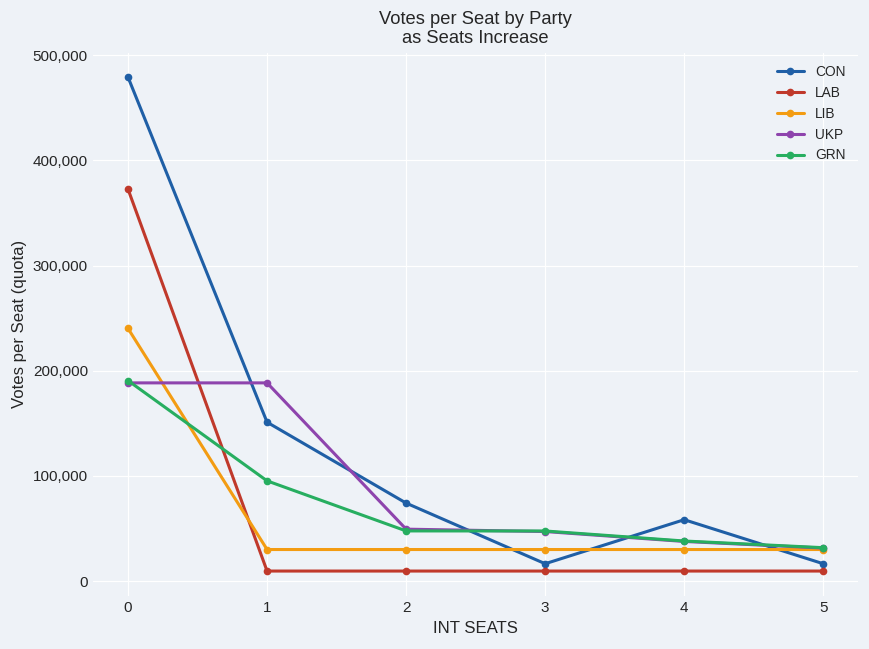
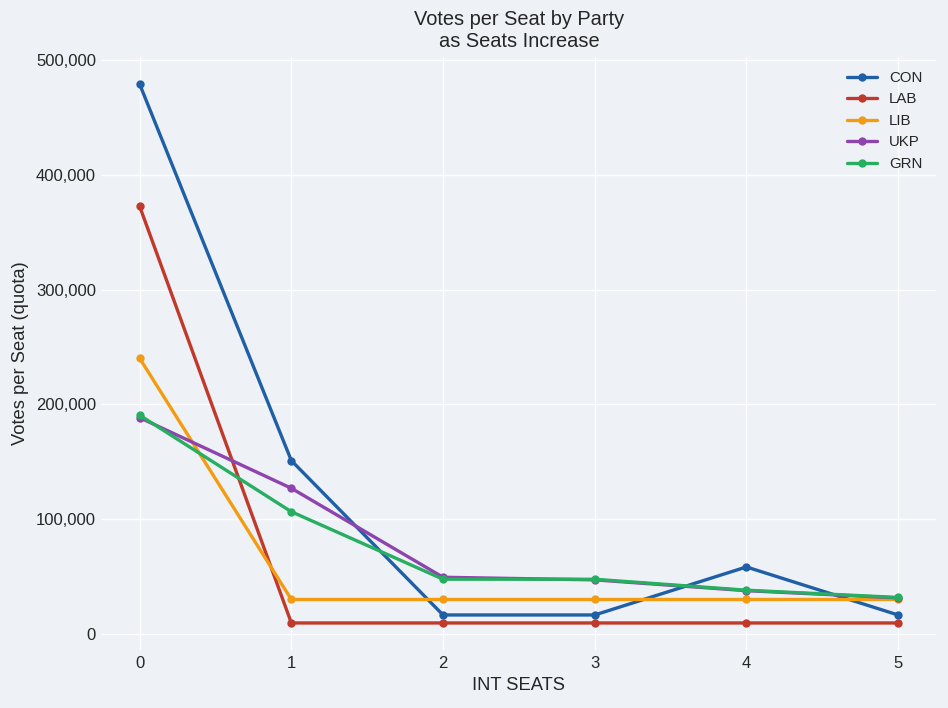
  {
    "CON": {
      "0": "480,000",
      "1": "150,000",
-     "2": "70,000",
+     "2": "20,000",
      "3": "20,000",
      "4": "60,000",
      "5": "20,000"
    },
    "LAB": {
      "0": "370,000",
      "1": "10,000",
      "2": "10,000",
      "3": "10,000",
      "4": "10,000",
      "5": "10,000"
    },
    "LIB": {
      "0": "240,000",
      "1": "30,000",
      "2": "30,000",
      "3": "30,000",
      "4": "30,000"
    },
    "UKP": {
-     "1": "190,000"
+     "1": "130,000"
    },
    "GRN": {
-     "1": "100,000"
+     "1": "110,000"
    }
  }
